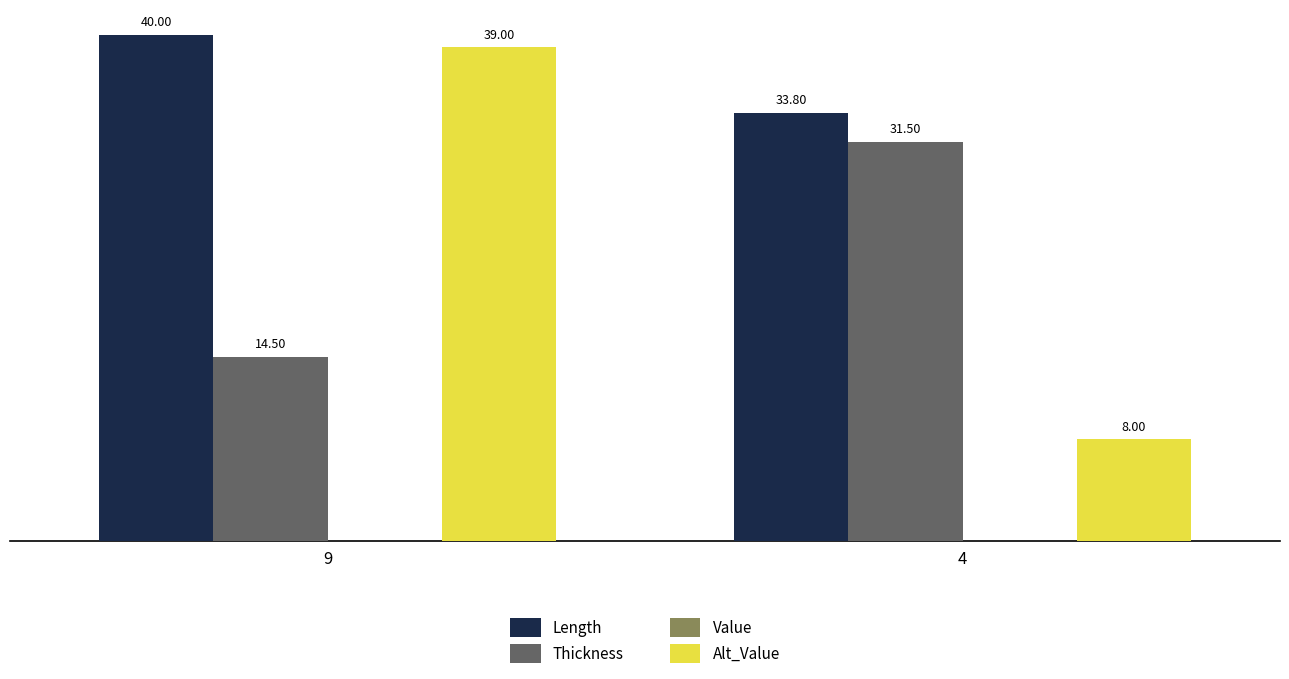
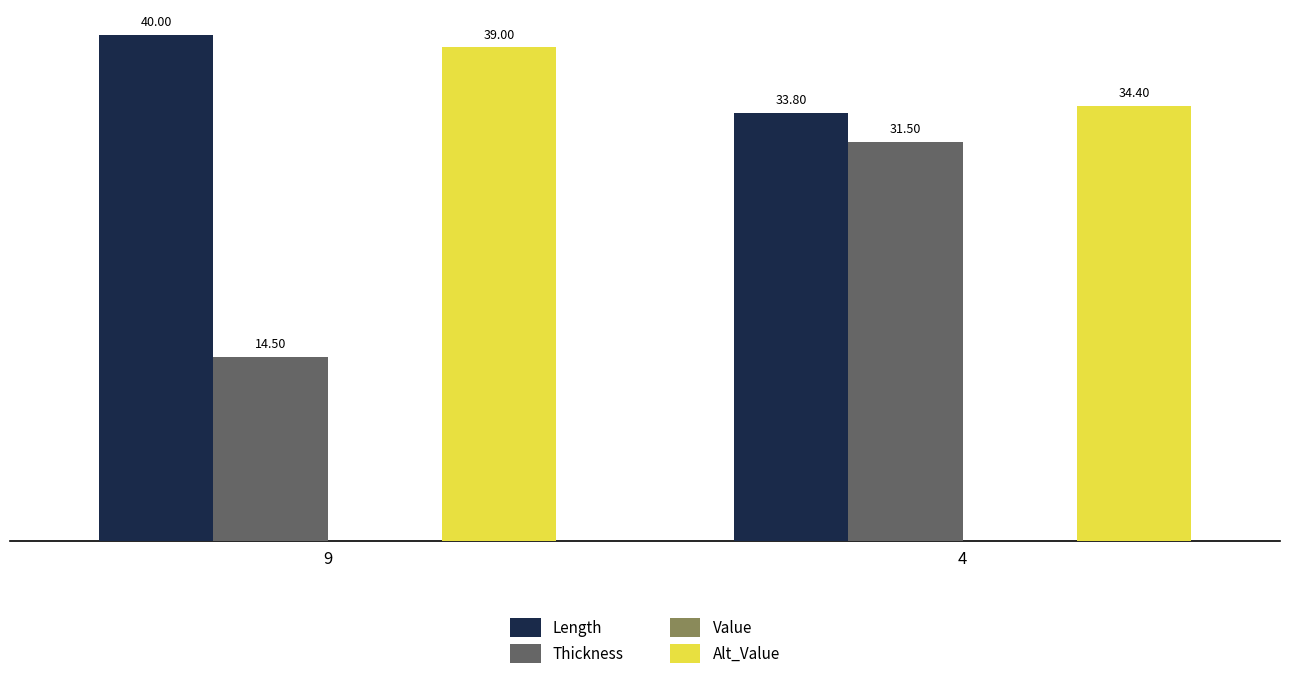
  {
    "Length": {
      "9": 40.00,
      "4": 33.80
    },
    "Alt_Value": {
      "9": 39.00,
-     "4": 8.00
+     "4": 34.40
    }
  }
